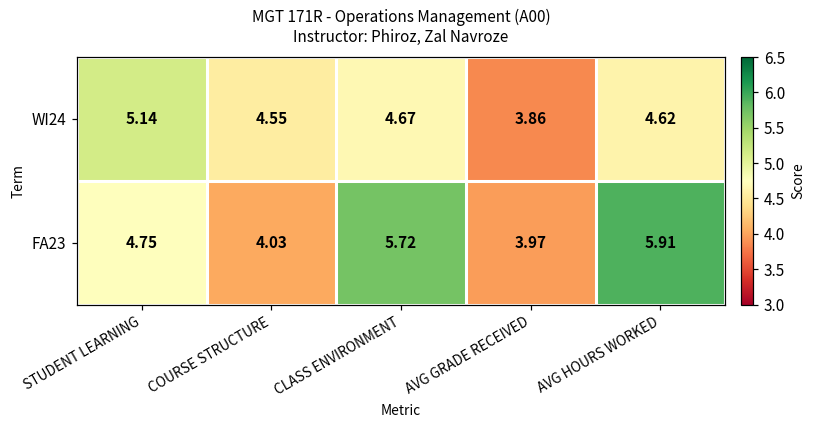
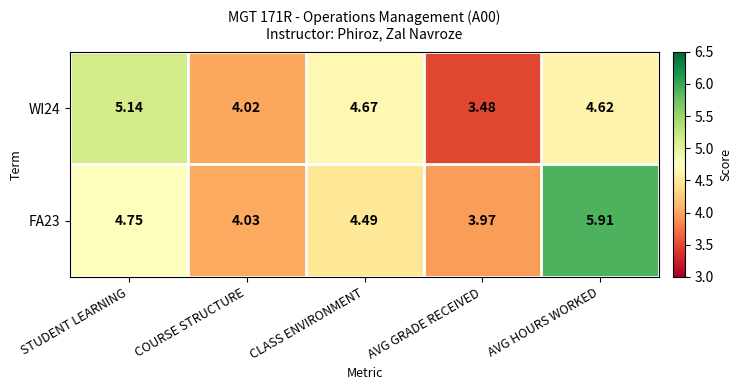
  {
    "WI24": {
      "STUDENT LEARNING": 5.14,
-     "COURSE STRUCTURE": 4.55,
+     "COURSE STRUCTURE": 4.02,
      "CLASS ENVIRONMENT": 4.67,
-     "AVG GRADE RECEIVED": 3.86,
+     "AVG GRADE RECEIVED": 3.48,
      "AVG HOURS WORKED": 4.62
    },
    "FA23": {
      "STUDENT LEARNING": 4.75,
      "COURSE STRUCTURE": 4.03,
-     "CLASS ENVIRONMENT": 5.72,
+     "CLASS ENVIRONMENT": 4.49,
      "AVG GRADE RECEIVED": 3.97,
      "AVG HOURS WORKED": 5.91
    }
  }
